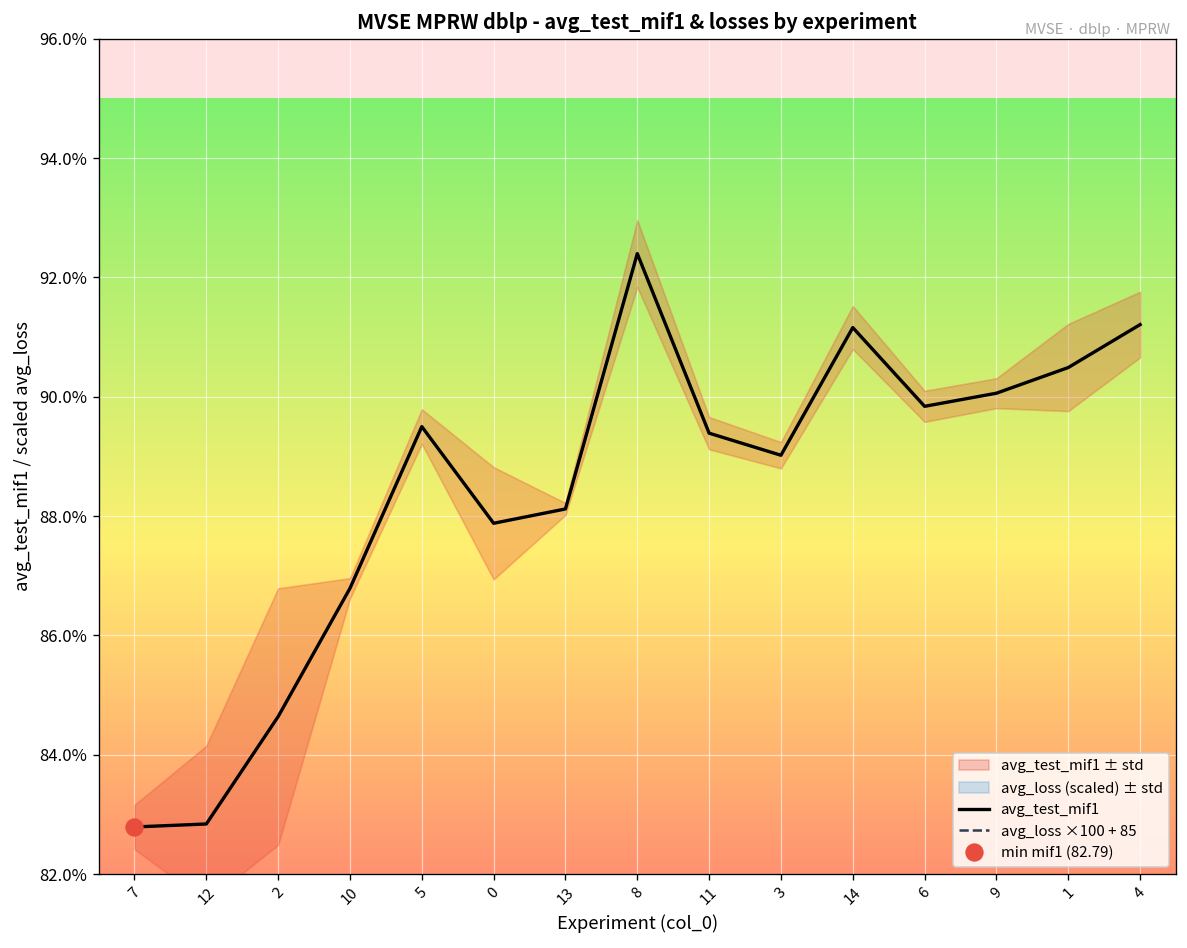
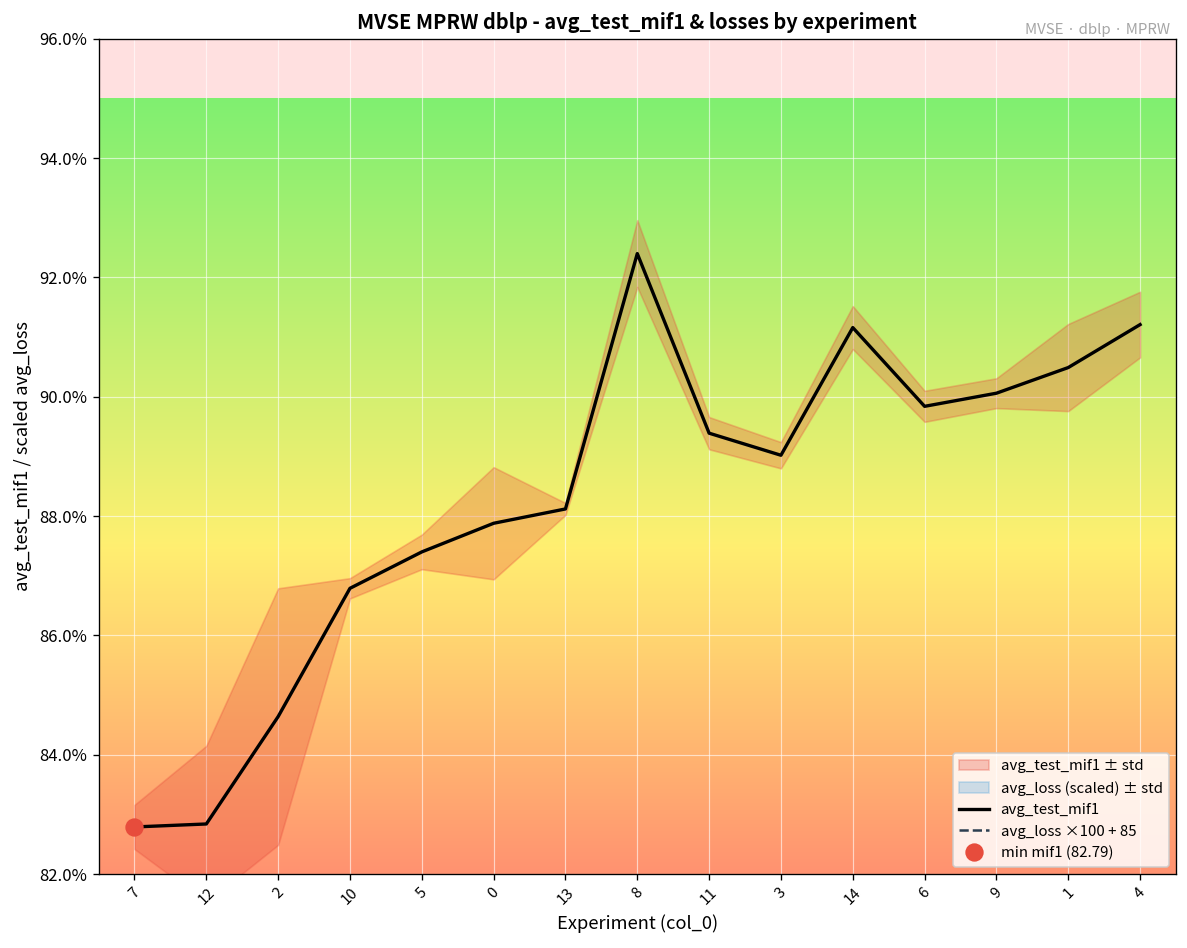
  {
    "avg_test_mif1": {
      "12": "82.8%",
      "2": "84.6%",
      "10": "86.8%",
-     "5": "89.5%",
+     "5": "87.4%",
      "0": "87.9%",
      "13": "88.1%",
      "8": "92.4%",
      "11": "89.4%",
      "3": "89.0%",
      "14": "91.2%",
      "6": "89.8%",
      "9": "90.1%",
      "1": "90.5%",
      "4": "91.2%"
    }
  }
